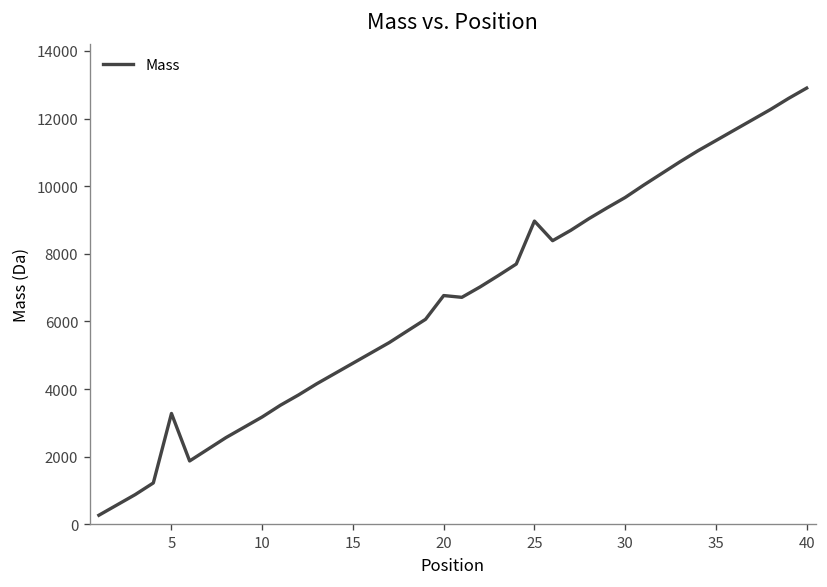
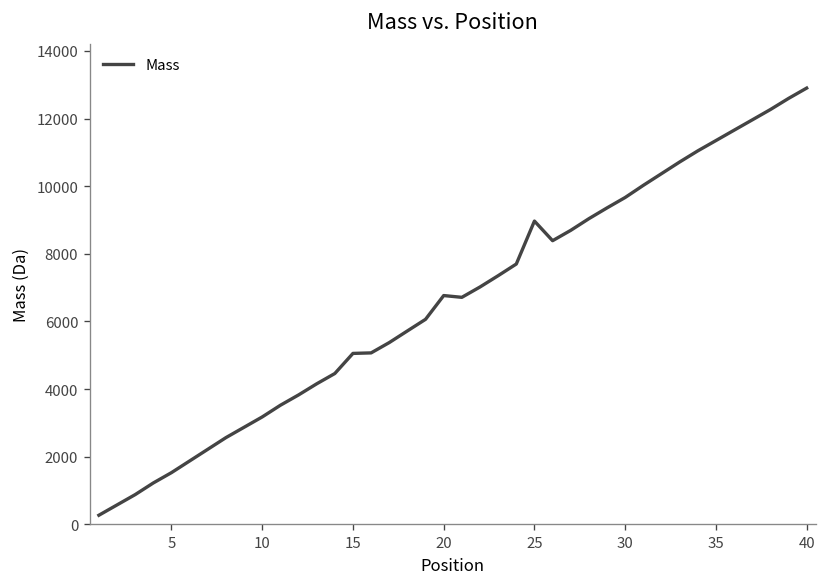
  {
-   "5": 3300,
+   "5": 1500,
    "10": 3200,
-   "15": 4800,
+   "15": 5100,
    "20": 6800,
    "25": 9000,
    "30": 9700,
    "35": 11300,
    "40": 12900
  }
